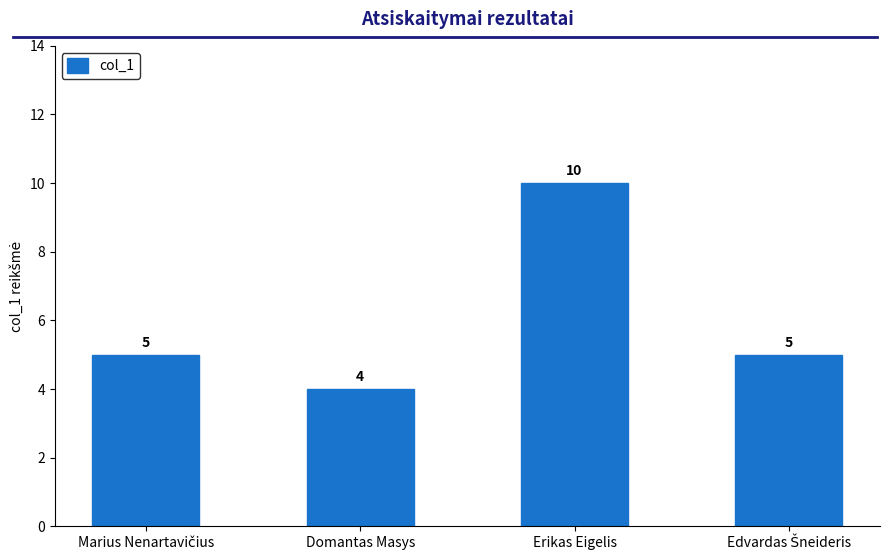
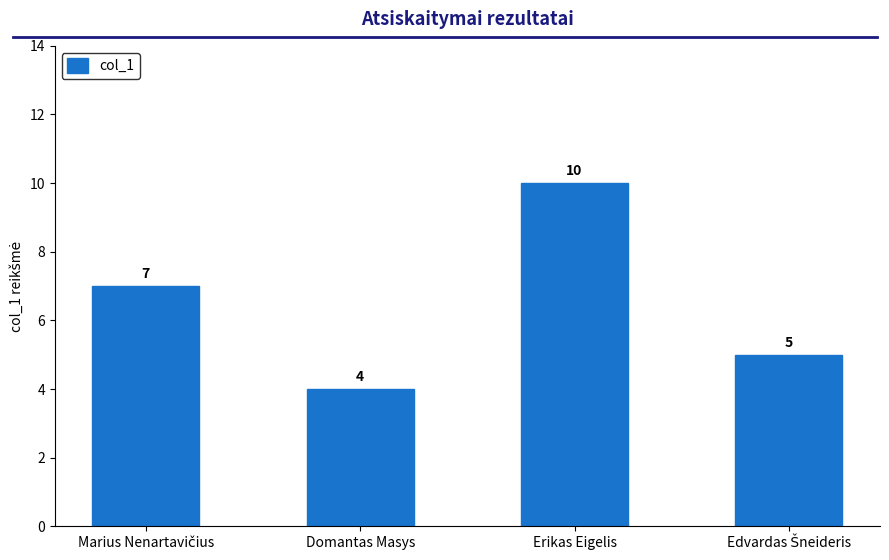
  {
-   "Marius Nenartavičius": 5,
+   "Marius Nenartavičius": 7,
    "Domantas Masys": 4,
    "Erikas Eigelis": 10,
    "Edvardas Šneideris": 5
  }
